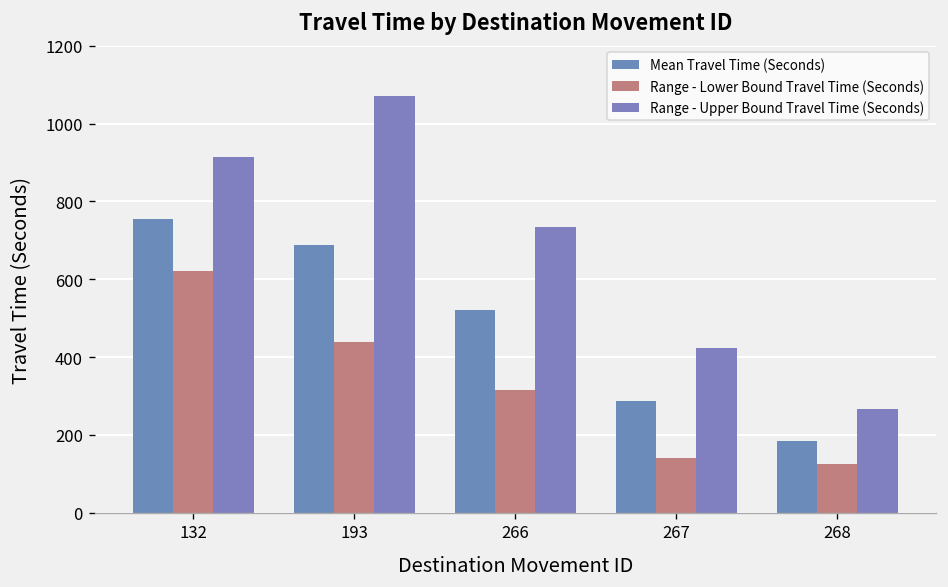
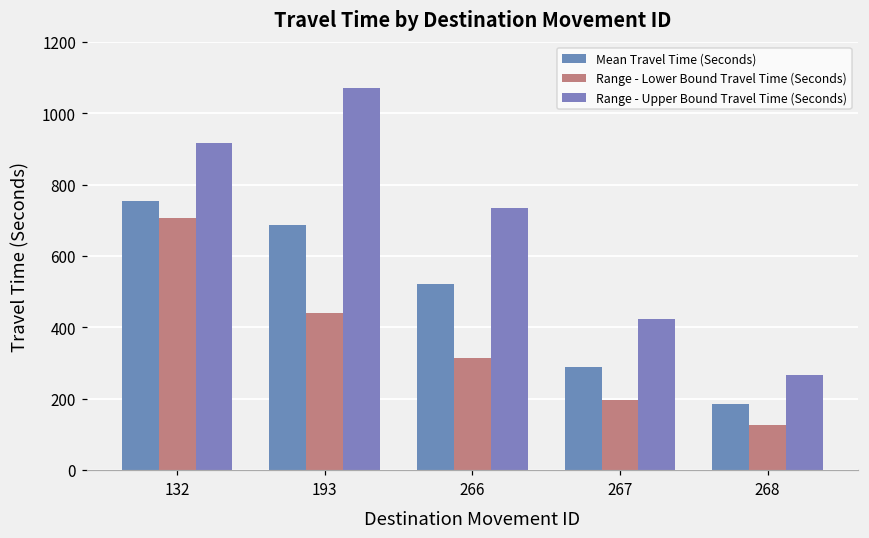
  {
    "Range - Lower Bound Travel Time (Seconds)": {
-     "132": 620,
+     "132": 710,
      "193": 440,
      "266": 320,
-     "267": 140,
+     "267": 200,
      "268": 130
    }
  }
